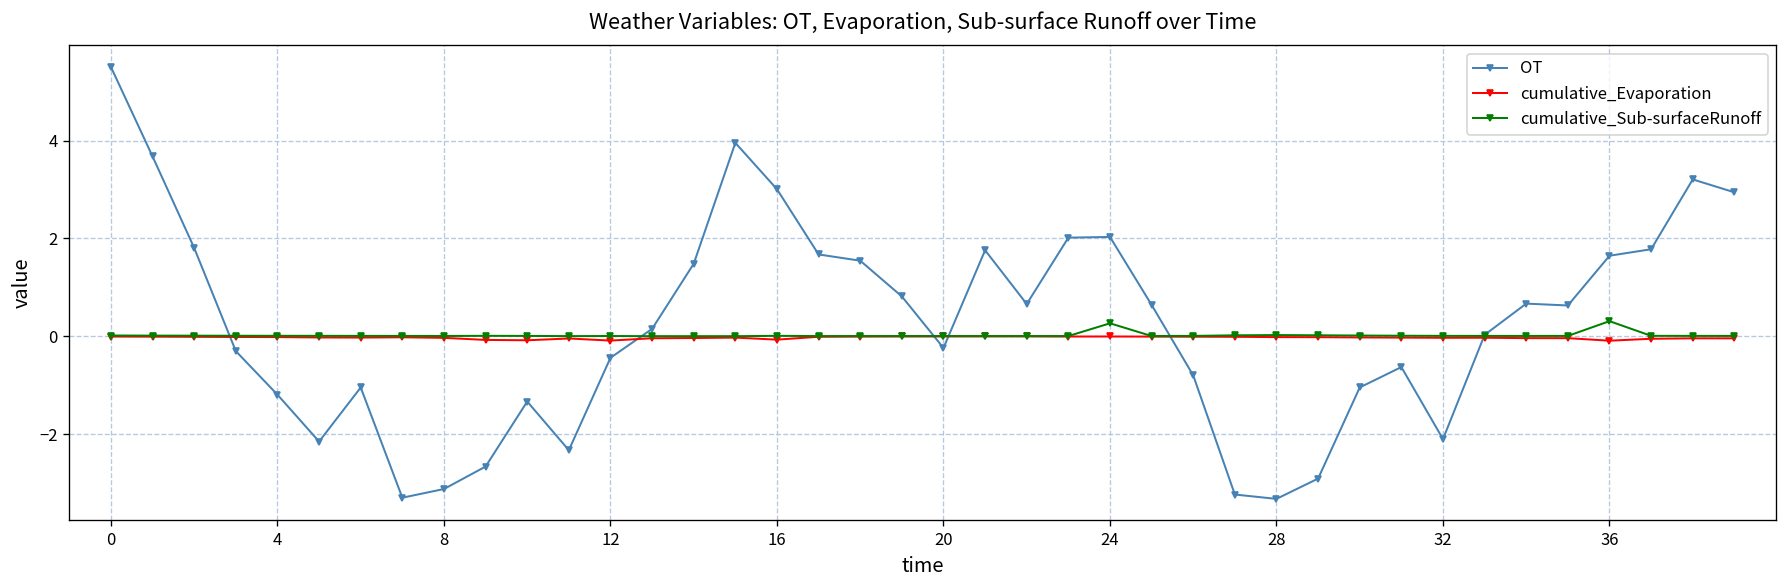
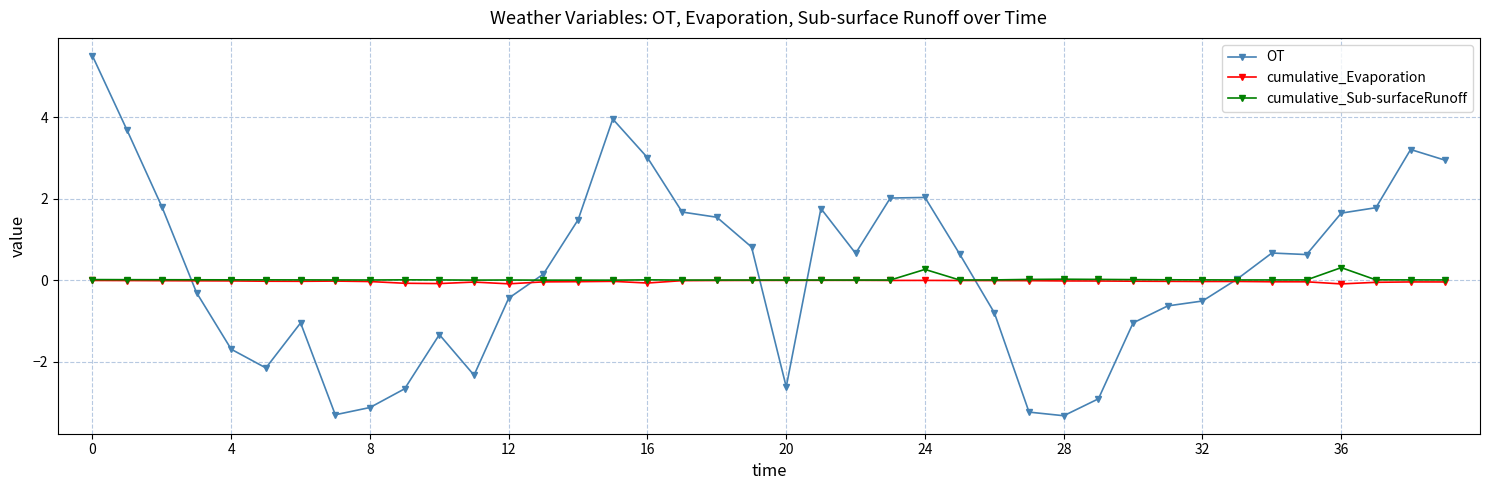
  {
    "OT": {
      "0": 5.5,
-     "4": -1.2,
+     "4": -1.7,
      "8": -3.1,
      "12": -0.4,
      "16": 3.0,
-     "20": -0.2,
+     "20": -2.6,
      "24": 2.0,
      "28": -3.3,
-     "32": -2.1,
+     "32": -0.5,
      "36": 1.6
    },
    "cumulative_Evaporation": {
      "12": -0.1,
      "16": -0.1,
      "24": 0.0,
      "36": -0.1
    },
    "cumulative_Sub-surfaceRunoff": {
      "12": 0.0,
      "16": 0.0,
      "24": 0.3,
      "36": 0.3
    }
  }
